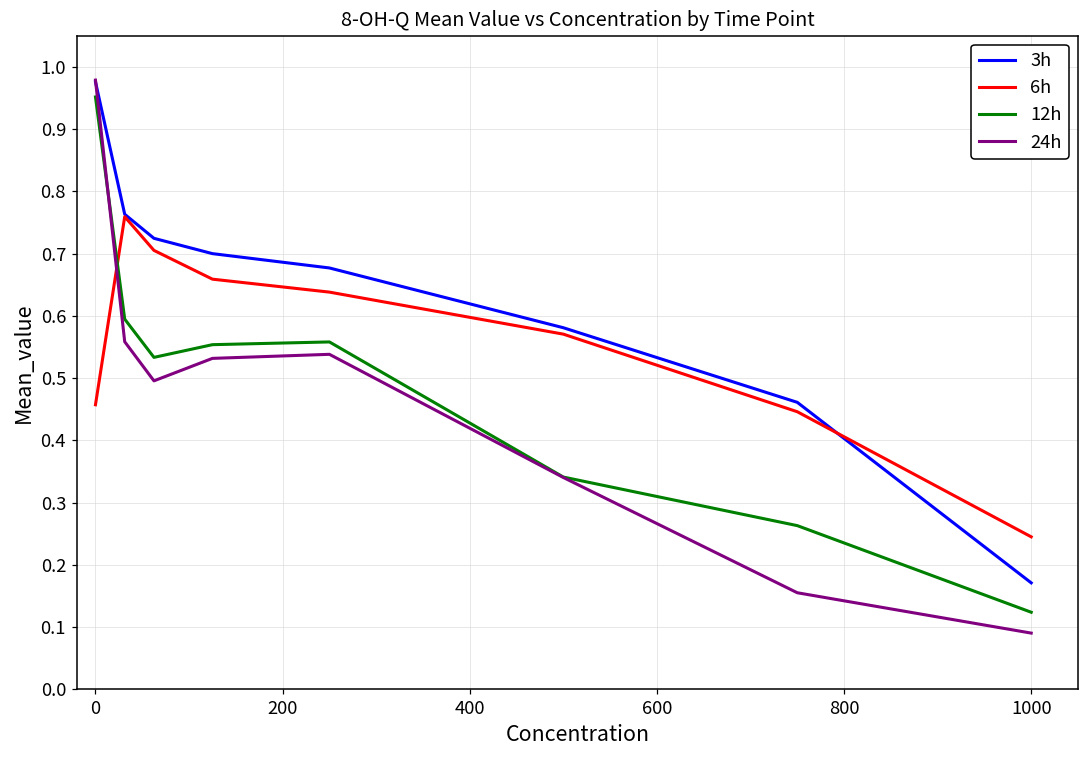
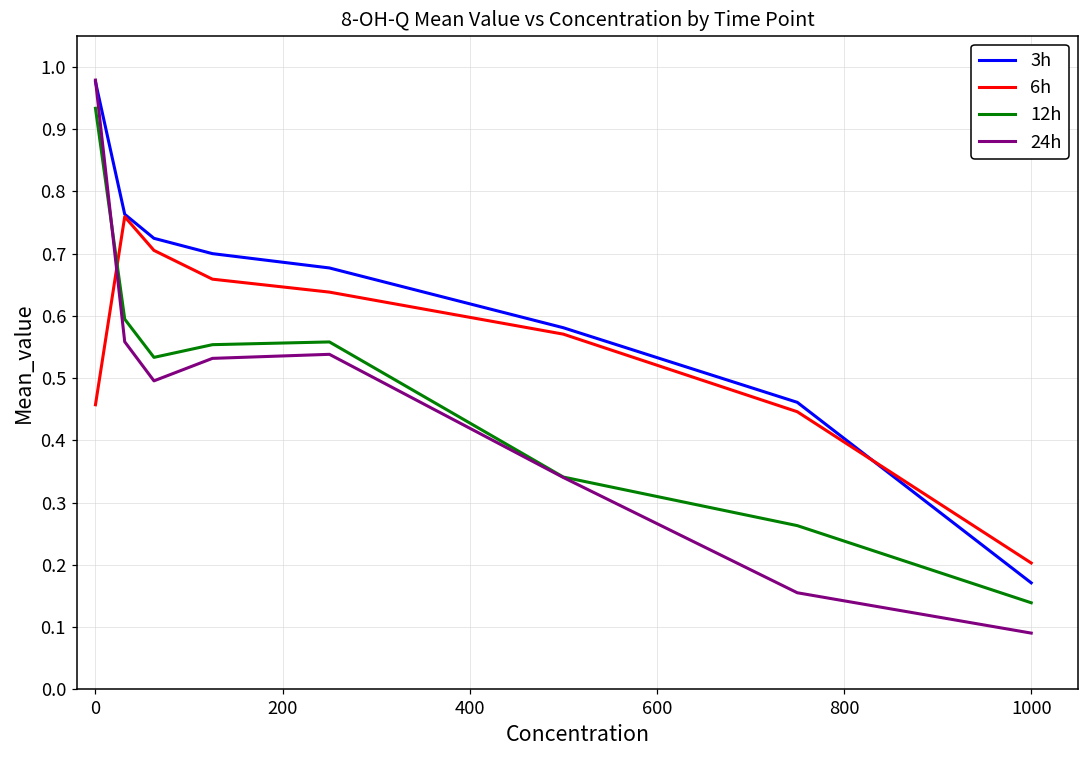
  {
    "3h": {
      "1000": 0.17
    },
    "6h": {
      "0": 0.46,
-     "1000": 0.25
+     "1000": 0.20
    },
    "12h": {
-     "0": 0.95,
-     "1000": 0.12
+     "0": 0.93,
+     "1000": 0.14
    },
    "24h": {
      "1000": 0.09
    }
  }
